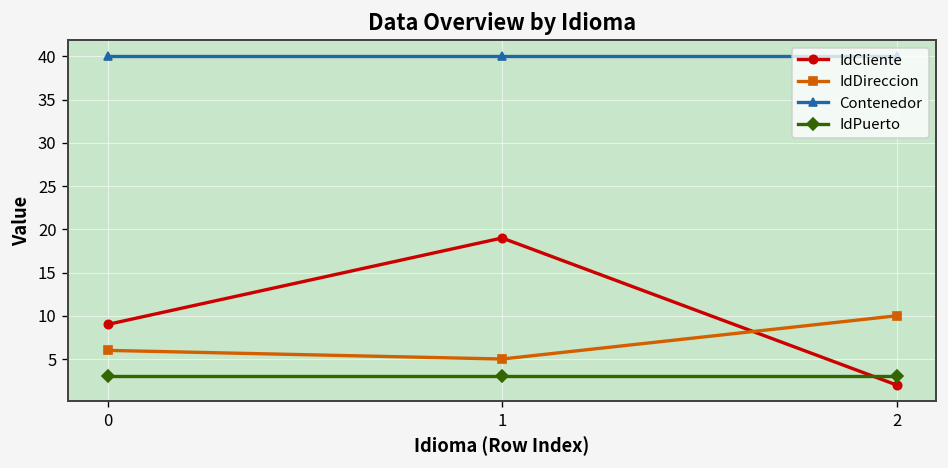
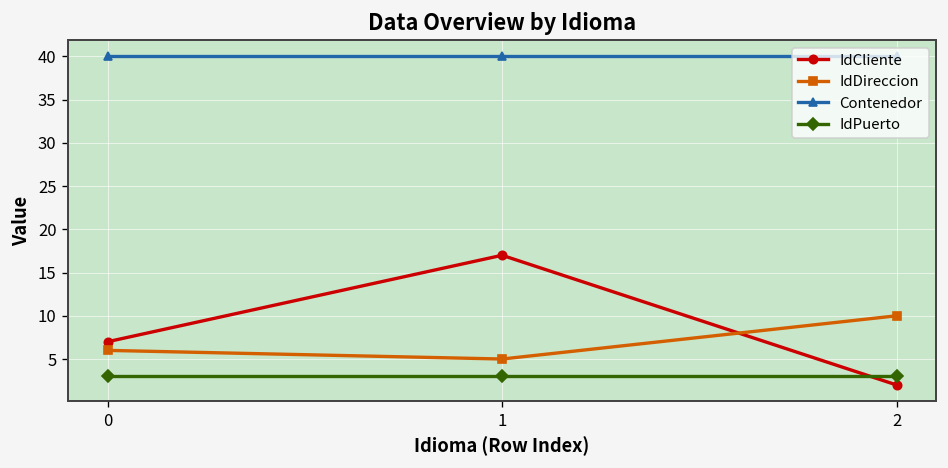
  {
    "IdCliente": {
-     "0": 9,
-     "1": 19,
+     "0": 7,
+     "1": 17,
      "2": 2
    },
    "IdDireccion": {
      "0": 6,
      "1": 5,
      "2": 10
    },
    "Contenedor": {
      "0": 40,
      "1": 40
    },
    "IdPuerto": {
      "0": 3,
      "1": 3,
      "2": 3
    }
  }
